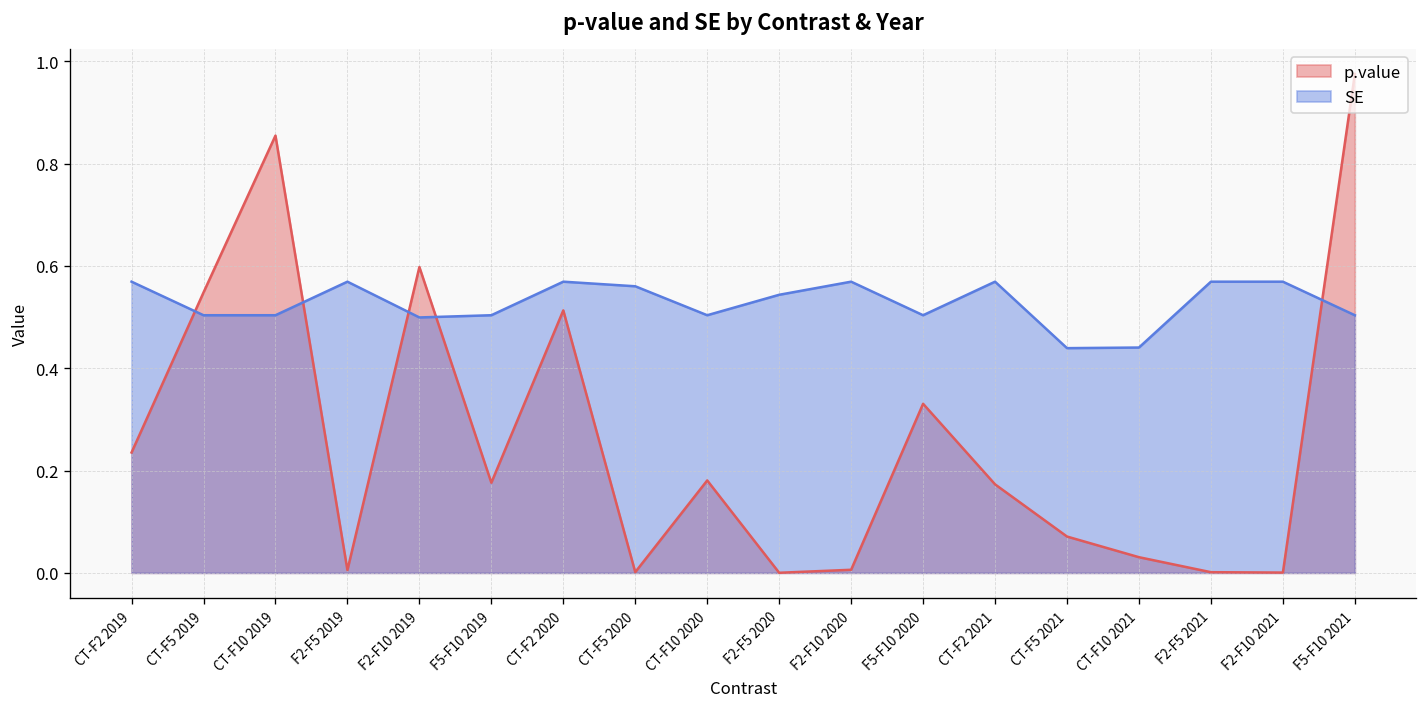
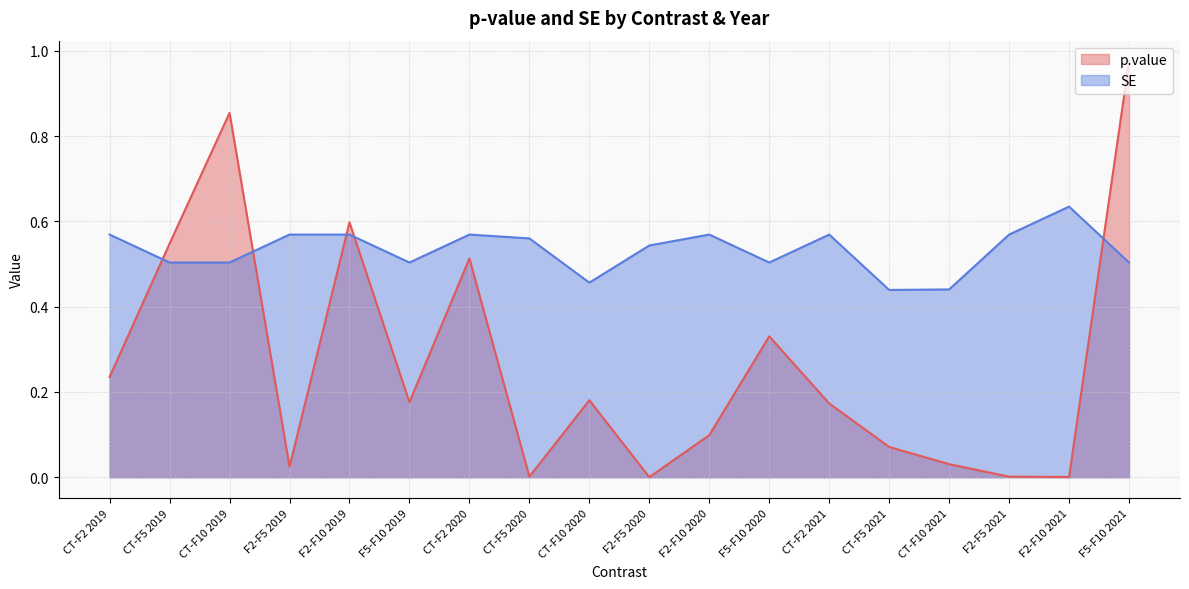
  {
    "p.value": {
      "CT-F2 2019": 0.24,
      "CT-F5 2019": 0.55,
      "CT-F10 2019": 0.85,
-     "F2-F5 2019": 0.01,
+     "F2-F5 2019": 0.02,
      "F2-F10 2019": 0.60,
      "F5-F10 2019": 0.18,
      "CT-F2 2020": 0.51,
      "CT-F5 2020": 0.00,
      "CT-F10 2020": 0.18,
      "F2-F5 2020": 0.00,
-     "F2-F10 2020": 0.01,
+     "F2-F10 2020": 0.10,
      "F5-F10 2020": 0.33,
      "CT-F2 2021": 0.17,
      "CT-F5 2021": 0.07,
      "CT-F10 2021": 0.03,
      "F2-F5 2021": 0.00,
      "F2-F10 2021": 0.00
    },
    "SE": {
      "CT-F2 2019": 0.57,
      "CT-F5 2019": 0.50,
      "CT-F10 2019": 0.50,
      "F2-F5 2019": 0.57,
-     "F2-F10 2019": 0.50,
+     "F2-F10 2019": 0.57,
      "F5-F10 2019": 0.50,
      "CT-F2 2020": 0.57,
      "CT-F5 2020": 0.56,
-     "CT-F10 2020": 0.50,
+     "CT-F10 2020": 0.46,
      "F2-F5 2020": 0.54,
      "F2-F10 2020": 0.57,
      "F5-F10 2020": 0.50,
      "CT-F2 2021": 0.57,
      "CT-F5 2021": 0.44,
      "CT-F10 2021": 0.44,
      "F2-F5 2021": 0.57,
-     "F2-F10 2021": 0.57,
+     "F2-F10 2021": 0.63,
      "F5-F10 2021": 0.50
    }
  }
